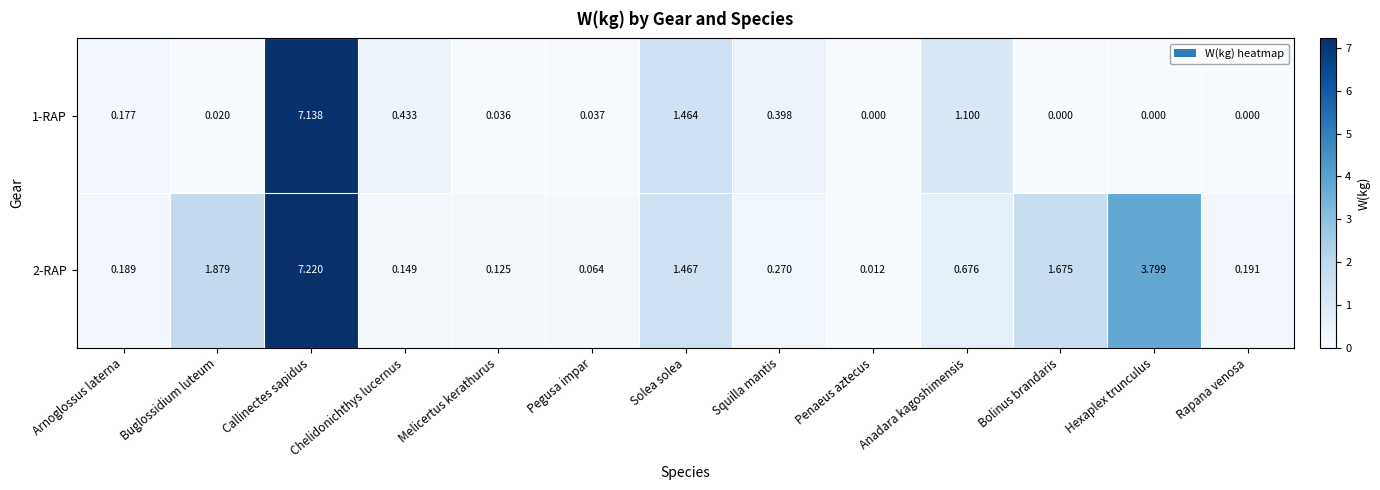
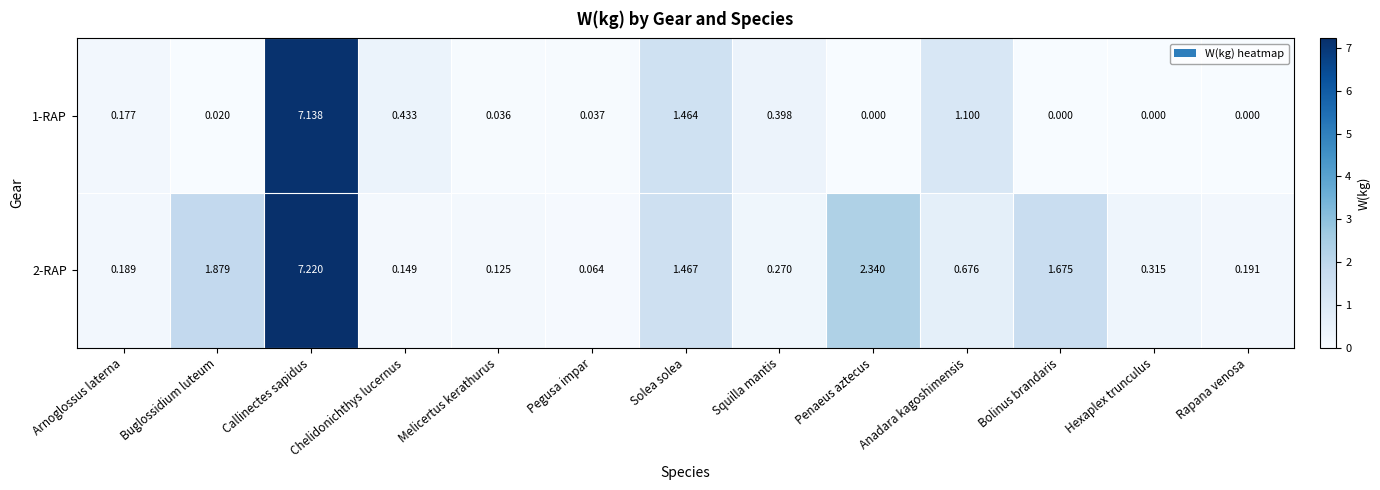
  {
    "1-RAP": {
      "Arnoglossus laterna": 0.177,
      "Buglossidium luteum": 0.020,
      "Callinectes sapidus": 7.138,
      "Chelidonichthys lucernus": 0.433,
      "Melicertus kerathurus": 0.036,
      "Pegusa impar": 0.037,
      "Solea solea": 1.464,
      "Squilla mantis": 0.398,
      "Penaeus aztecus": 0.000,
      "Anadara kagoshimensis": 1.100,
      "Bolinus brandaris": 0.000,
      "Hexaplex trunculus": 0.000,
      "Rapana venosa": 0.000
    },
    "2-RAP": {
      "Arnoglossus laterna": 0.189,
      "Buglossidium luteum": 1.879,
      "Callinectes sapidus": 7.220,
      "Chelidonichthys lucernus": 0.149,
      "Melicertus kerathurus": 0.125,
      "Pegusa impar": 0.064,
      "Solea solea": 1.467,
      "Squilla mantis": 0.270,
-     "Penaeus aztecus": 0.012,
+     "Penaeus aztecus": 2.340,
      "Anadara kagoshimensis": 0.676,
      "Bolinus brandaris": 1.675,
-     "Hexaplex trunculus": 3.799,
+     "Hexaplex trunculus": 0.315,
      "Rapana venosa": 0.191
    }
  }
